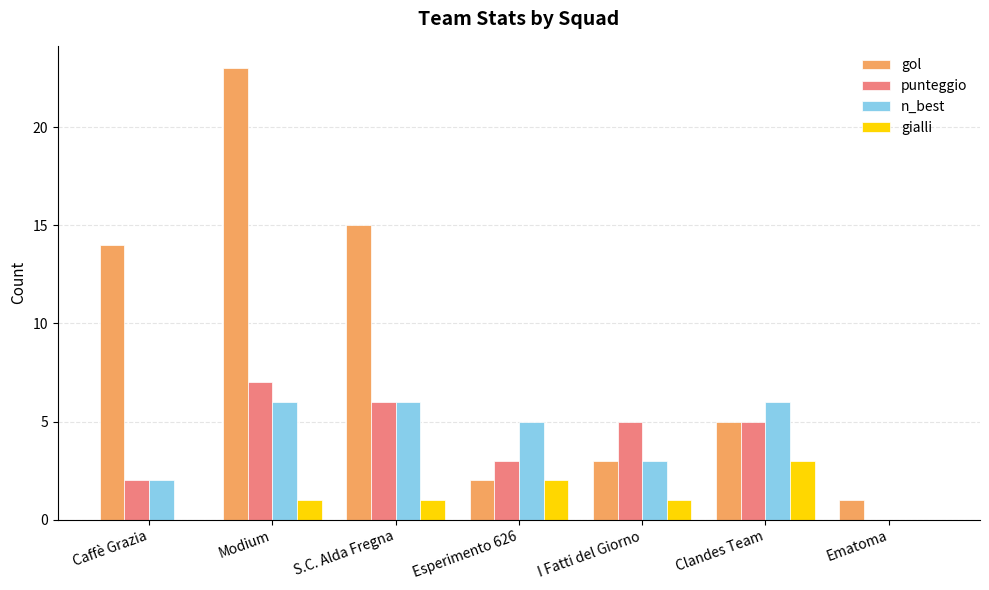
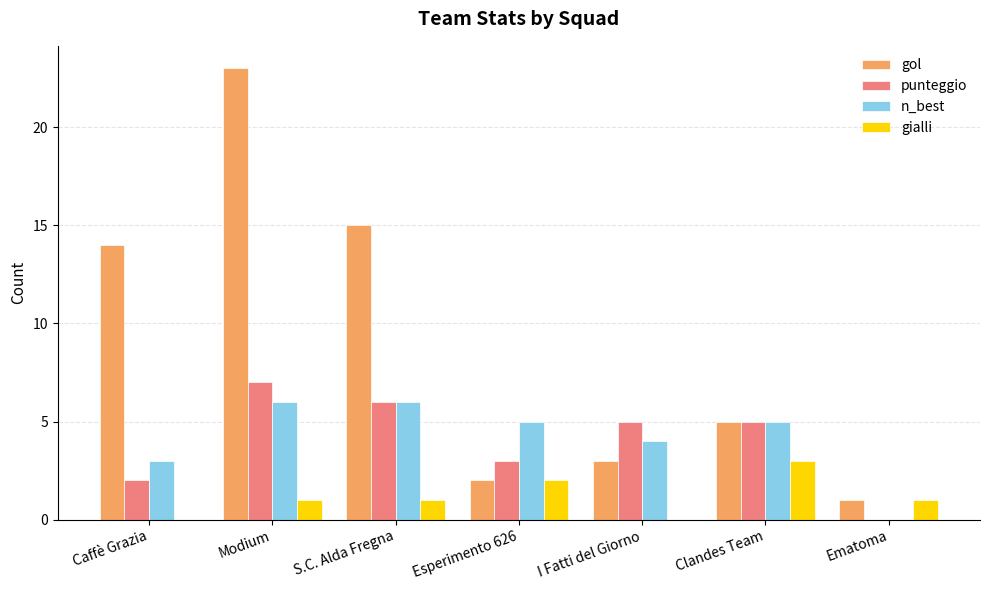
  {
    "n_best": {
-     "Caffè Grazia": 2,
+     "Caffè Grazia": 3,
      "Modium": 6,
      "S.C. Alda Fregna": 6,
      "Esperimento 626": 5,
-     "I Fatti del Giorno": 3,
-     "Clandes Team": 6,
+     "I Fatti del Giorno": 4,
+     "Clandes Team": 5,
      "Ematoma": 0
    },
    "gialli": {
      "Caffè Grazia": 0,
      "Modium": 1,
      "S.C. Alda Fregna": 1,
      "Esperimento 626": 2,
-     "I Fatti del Giorno": 1,
+     "I Fatti del Giorno": 0,
      "Clandes Team": 3,
-     "Ematoma": 0
+     "Ematoma": 1
    }
  }
